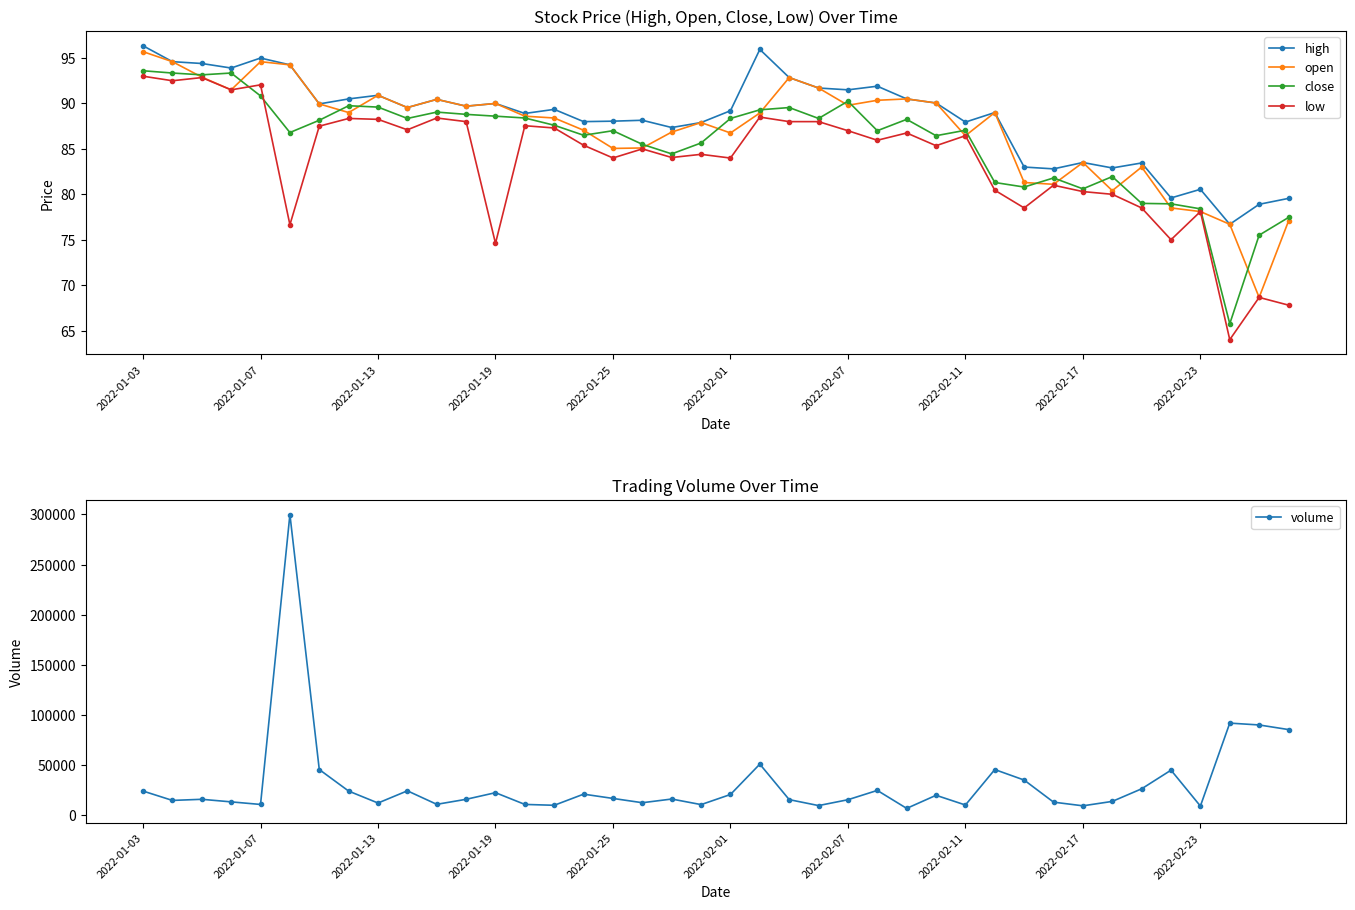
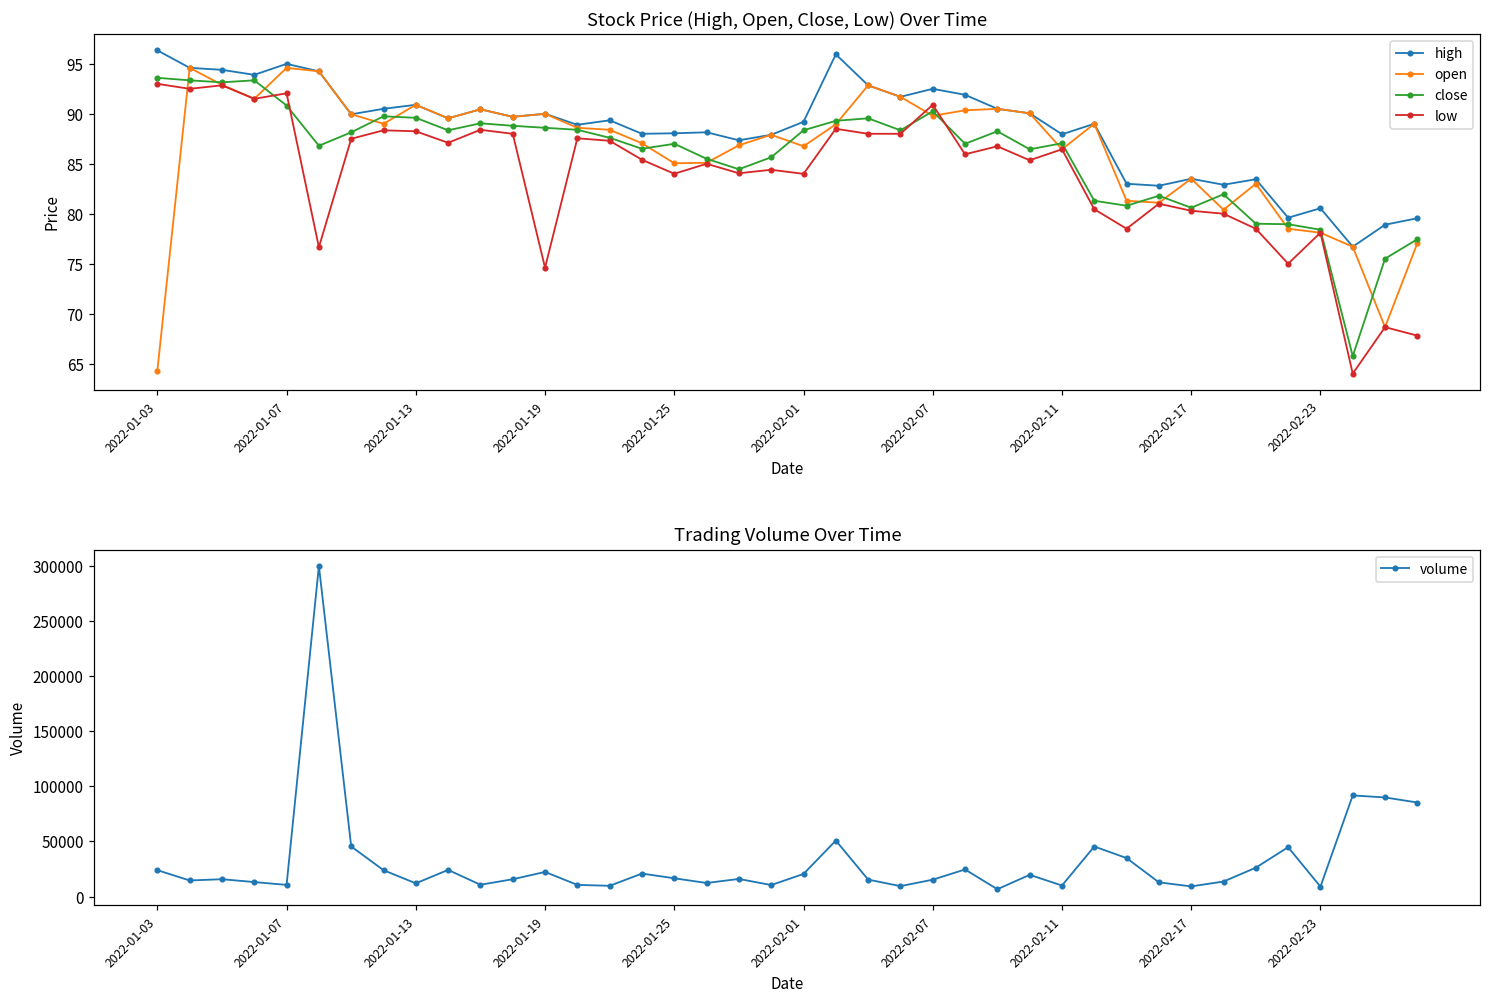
  {
    "Stock Price (High, Open, Close, Low) Over Time": {
      "high": {
        "2022-01-03": 96,
        "2022-01-07": 95,
        "2022-01-25": 88,
        "2022-02-01": 89,
-       "2022-02-07": 92,
+       "2022-02-07": 93,
        "2022-02-11": 88,
        "2022-02-23": 81
      },
      "open": {
-       "2022-01-03": 96,
+       "2022-01-03": 64,
        "2022-01-07": 95,
        "2022-01-25": 85,
        "2022-02-01": 87,
        "2022-02-07": 90
      },
      "close": {
        "2022-01-03": 94,
        "2022-01-07": 91,
        "2022-01-13": 90,
        "2022-01-19": 89,
        "2022-01-25": 87,
        "2022-02-01": 88,
        "2022-02-07": 90,
        "2022-02-11": 87,
        "2022-02-17": 81,
        "2022-02-23": 78
      },
      "low": {
        "2022-01-03": 93,
        "2022-01-07": 92,
        "2022-01-13": 88,
        "2022-01-19": 75,
        "2022-01-25": 84,
        "2022-02-01": 84,
-       "2022-02-07": 87,
+       "2022-02-07": 91,
        "2022-02-17": 80
      }
    },
    "Trading Volume Over Time": {
      "2022-01-03": 24000,
      "2022-01-07": 11000,
      "2022-01-13": 12000,
      "2022-01-19": 22000,
      "2022-01-25": 17000,
      "2022-02-01": 20000,
      "2022-02-07": 15000,
      "2022-02-11": 10000,
      "2022-02-17": 9000,
      "2022-02-23": 9000
    }
  }
